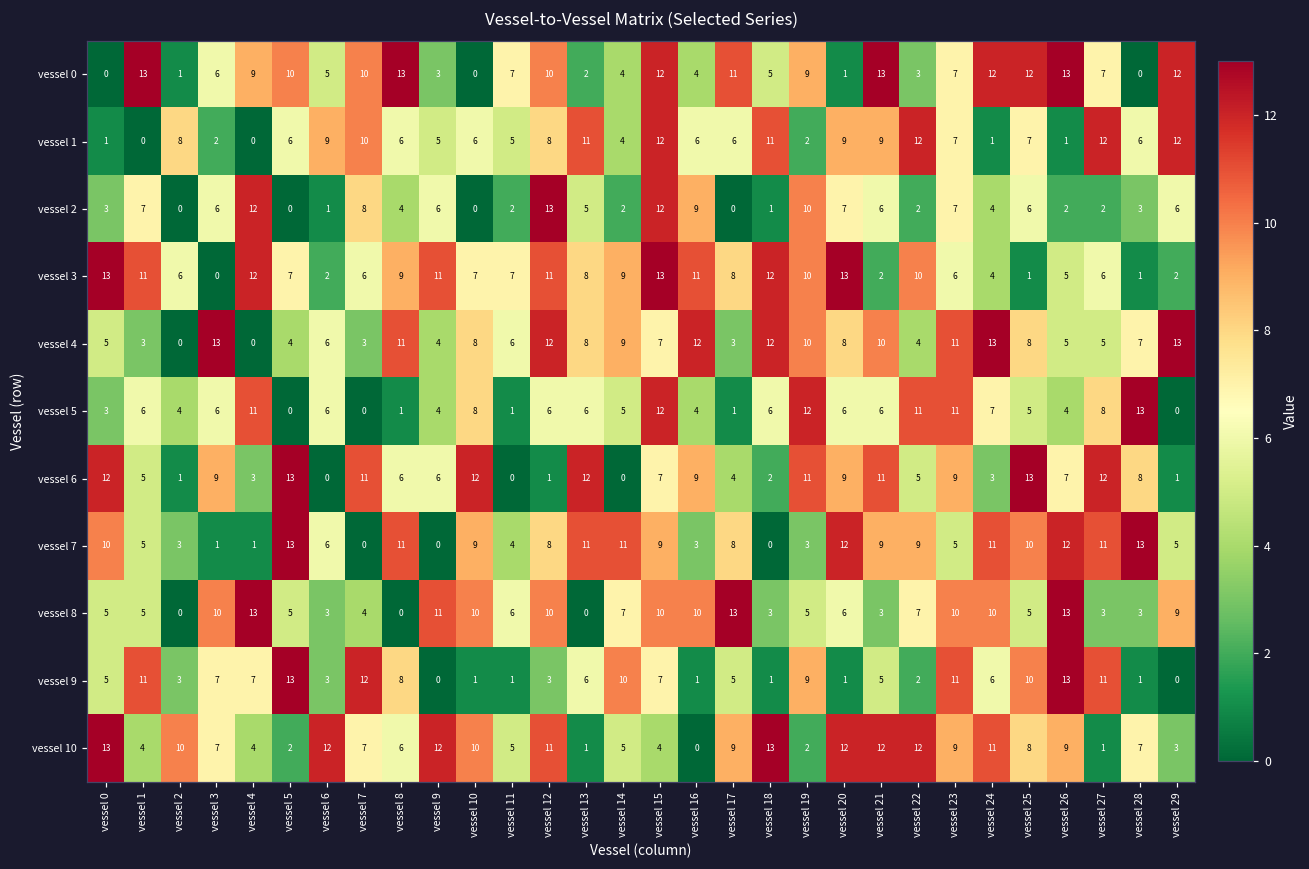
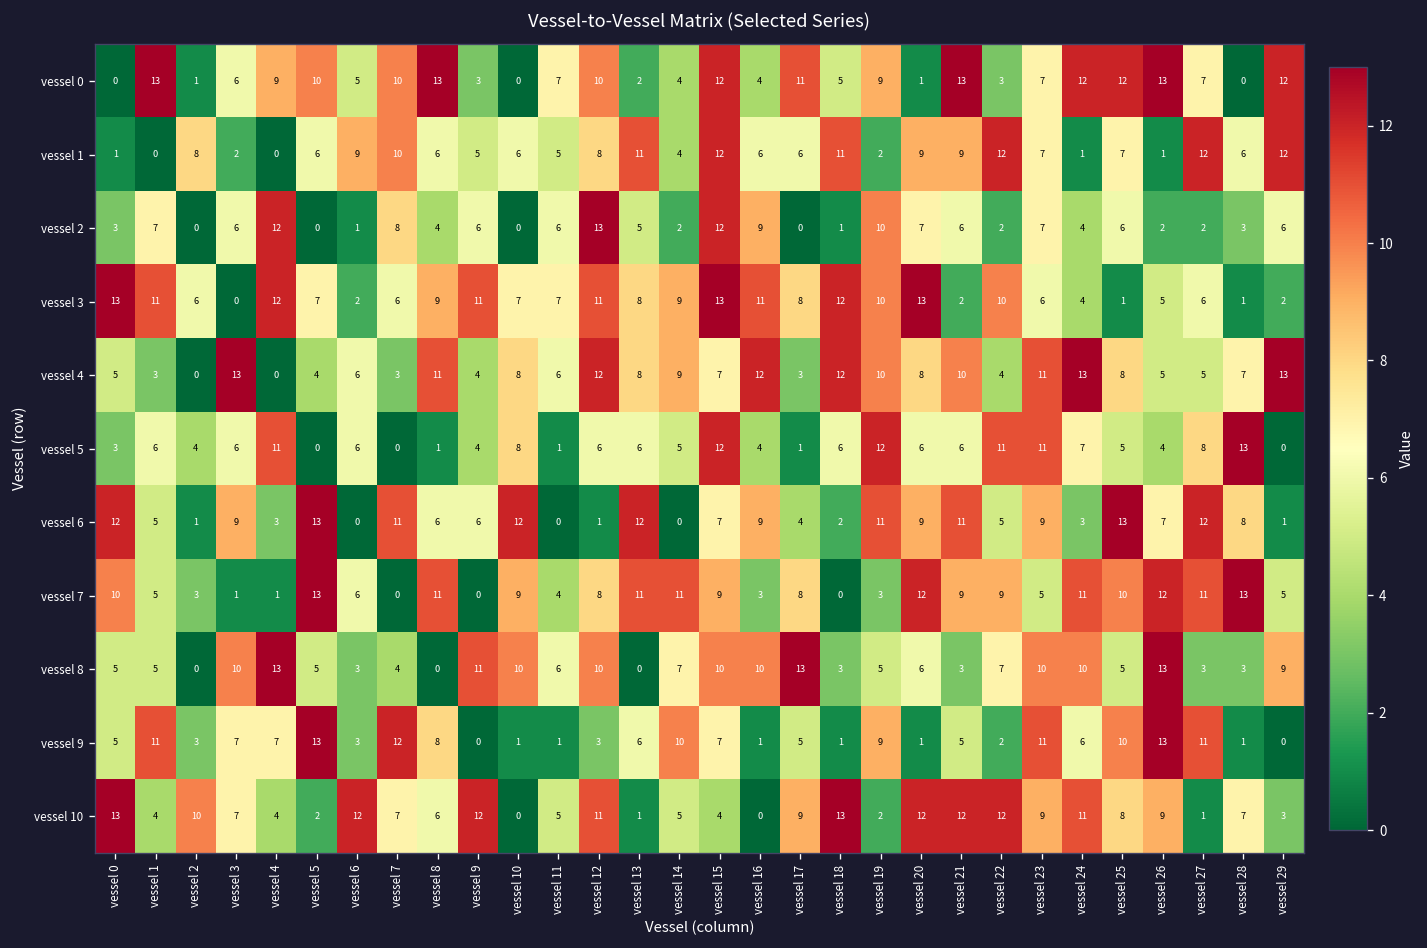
  {
    "vessel 2": {
      "vessel 0": 3,
      "vessel 1": 7,
      "vessel 2": 0,
      "vessel 3": 6,
      "vessel 4": 12,
      "vessel 5": 0,
      "vessel 6": 1,
      "vessel 7": 8,
      "vessel 8": 4,
      "vessel 9": 6,
      "vessel 10": 0,
-     "vessel 11": 2,
+     "vessel 11": 6,
      "vessel 12": 13,
      "vessel 13": 5,
      "vessel 14": 2,
      "vessel 15": 12,
      "vessel 16": 9,
      "vessel 17": 0,
      "vessel 18": 1,
      "vessel 19": 10,
      "vessel 20": 7,
      "vessel 21": 6,
      "vessel 22": 2,
      "vessel 23": 7,
      "vessel 24": 4,
      "vessel 25": 6,
      "vessel 26": 2,
      "vessel 27": 2,
      "vessel 28": 3,
      "vessel 29": 6
    },
    "vessel 10": {
      "vessel 0": 13,
      "vessel 1": 4,
      "vessel 2": 10,
      "vessel 3": 7,
      "vessel 4": 4,
      "vessel 5": 2,
      "vessel 6": 12,
      "vessel 7": 7,
      "vessel 8": 6,
      "vessel 9": 12,
-     "vessel 10": 10,
+     "vessel 10": 0,
      "vessel 11": 5,
      "vessel 12": 11,
      "vessel 13": 1,
      "vessel 14": 5,
      "vessel 15": 4,
      "vessel 16": 0,
      "vessel 17": 9,
      "vessel 18": 13,
      "vessel 19": 2,
      "vessel 20": 12,
      "vessel 21": 12,
      "vessel 22": 12,
      "vessel 23": 9,
      "vessel 24": 11,
      "vessel 25": 8,
      "vessel 26": 9,
      "vessel 27": 1,
      "vessel 28": 7,
      "vessel 29": 3
    }
  }
